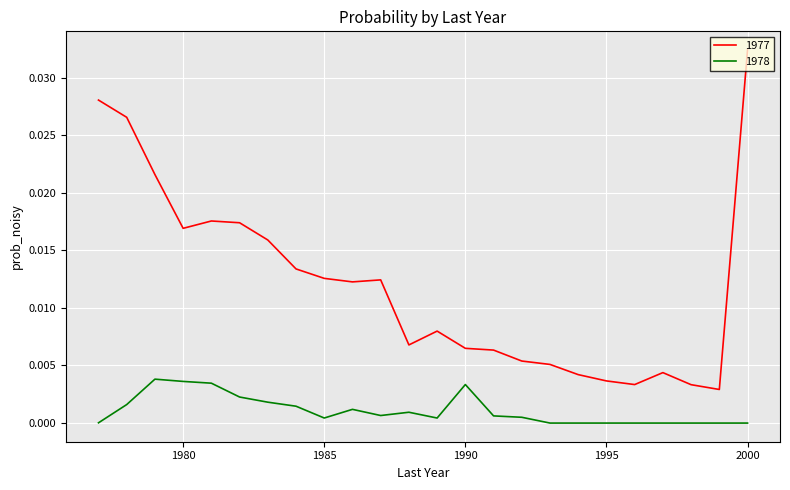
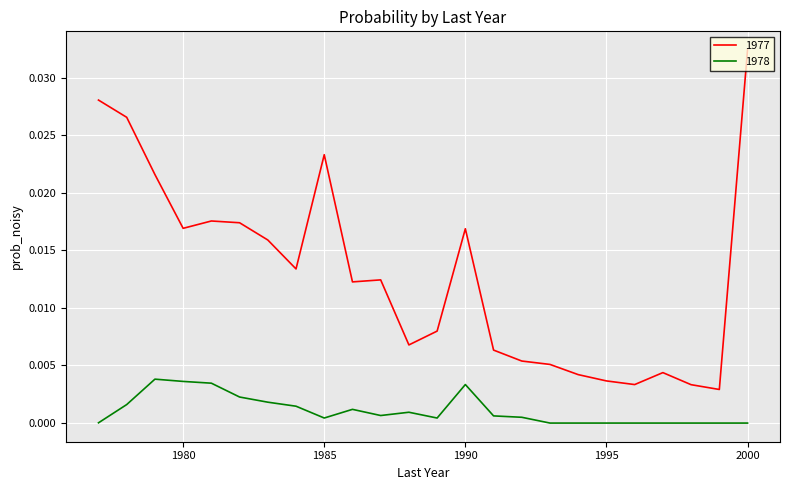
  {
    "1977": {
      "1980": 0.0169,
-     "1985": 0.0126,
-     "1990": 0.0065,
+     "1985": 0.0233,
+     "1990": 0.0169,
      "1995": 0.0037
    },
    "1978": {
      "1980": 0.0036,
      "1985": 0.0004,
      "1990": 0.0033,
      "1995": 0.0000,
      "2000": 0.0000
    }
  }
